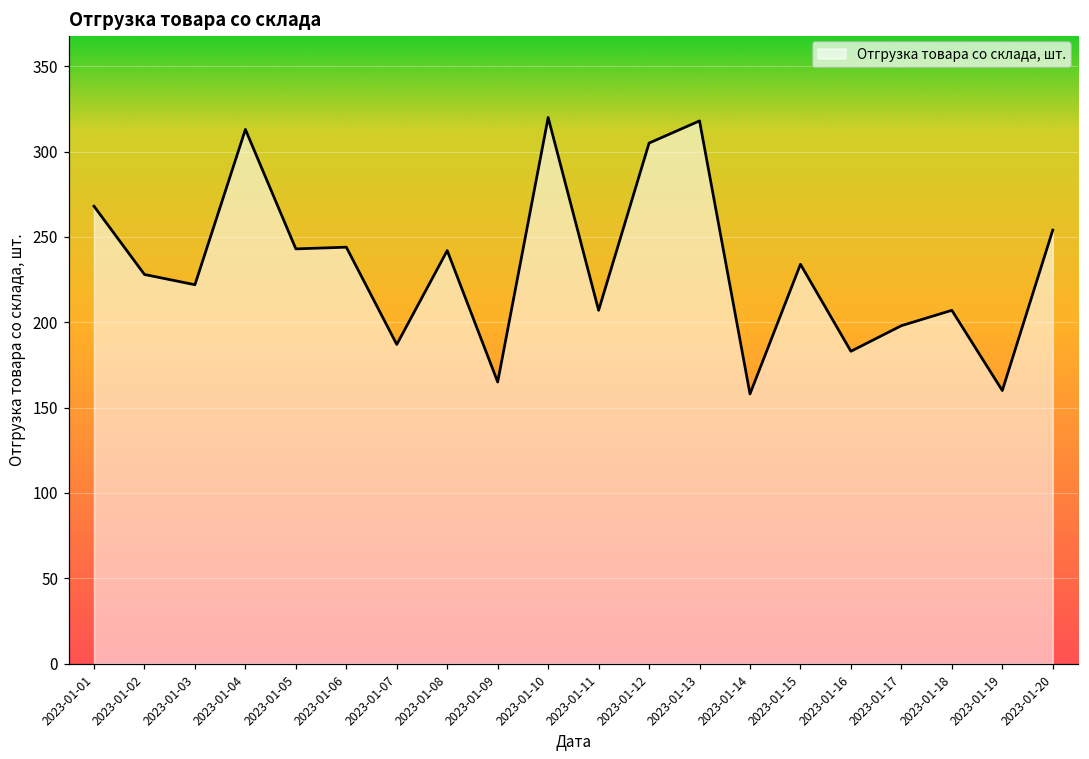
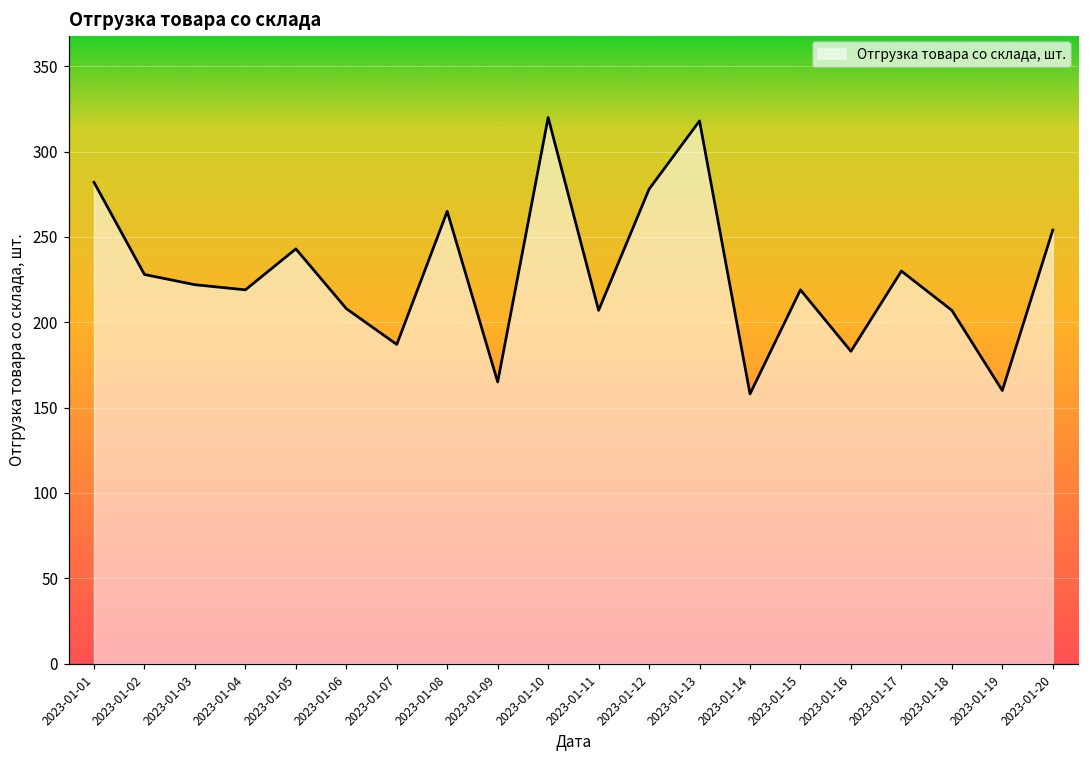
  {
-   "2023-01-01": 268,
+   "2023-01-01": 282,
    "2023-01-02": 228,
    "2023-01-03": 222,
-   "2023-01-04": 313,
+   "2023-01-04": 219,
    "2023-01-05": 243,
-   "2023-01-06": 244,
+   "2023-01-06": 208,
    "2023-01-07": 187,
-   "2023-01-08": 242,
+   "2023-01-08": 265,
    "2023-01-09": 165,
    "2023-01-10": 320,
    "2023-01-11": 207,
-   "2023-01-12": 305,
+   "2023-01-12": 278,
    "2023-01-13": 318,
    "2023-01-14": 158,
-   "2023-01-15": 234,
+   "2023-01-15": 219,
    "2023-01-16": 183,
-   "2023-01-17": 198,
+   "2023-01-17": 230,
    "2023-01-18": 207,
    "2023-01-19": 160,
    "2023-01-20": 254
  }
